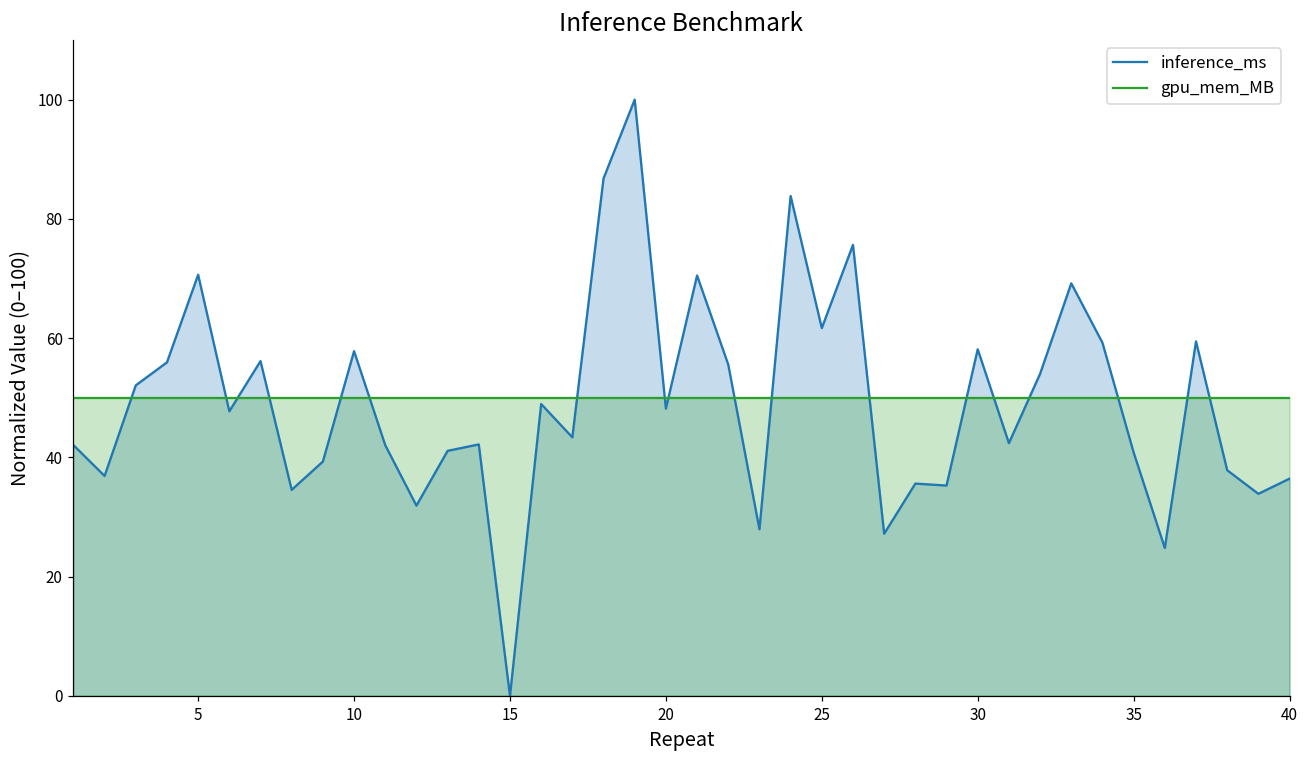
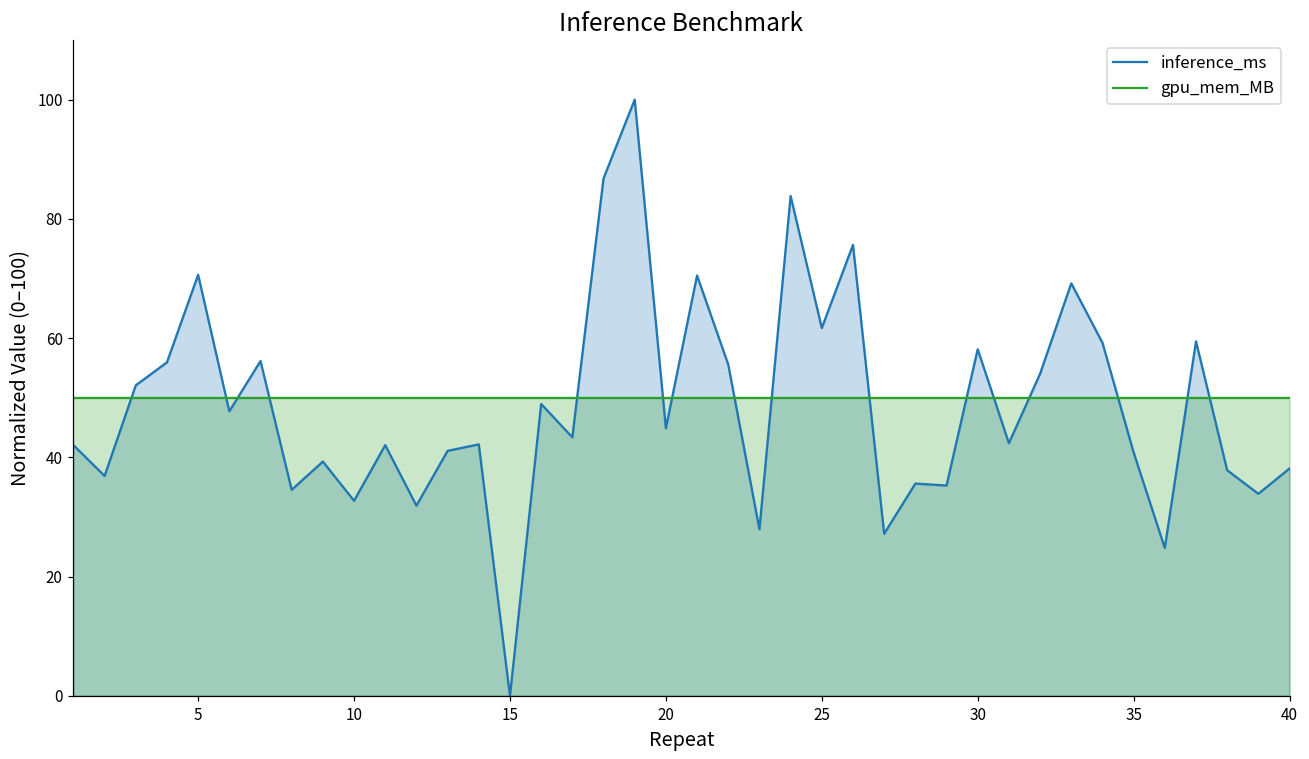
  {
    "inference_ms": {
      "5": 71,
-     "10": 58,
+     "10": 33,
      "15": 0,
-     "20": 48,
+     "20": 45,
      "25": 62,
      "30": 58,
      "35": 41,
-     "40": 36
+     "40": 38
    },
    "gpu_mem_MB": {
      "5": 50,
      "10": 50,
      "15": 50,
      "20": 50,
      "25": 50,
      "30": 50,
      "35": 50,
      "40": 50
    }
  }
